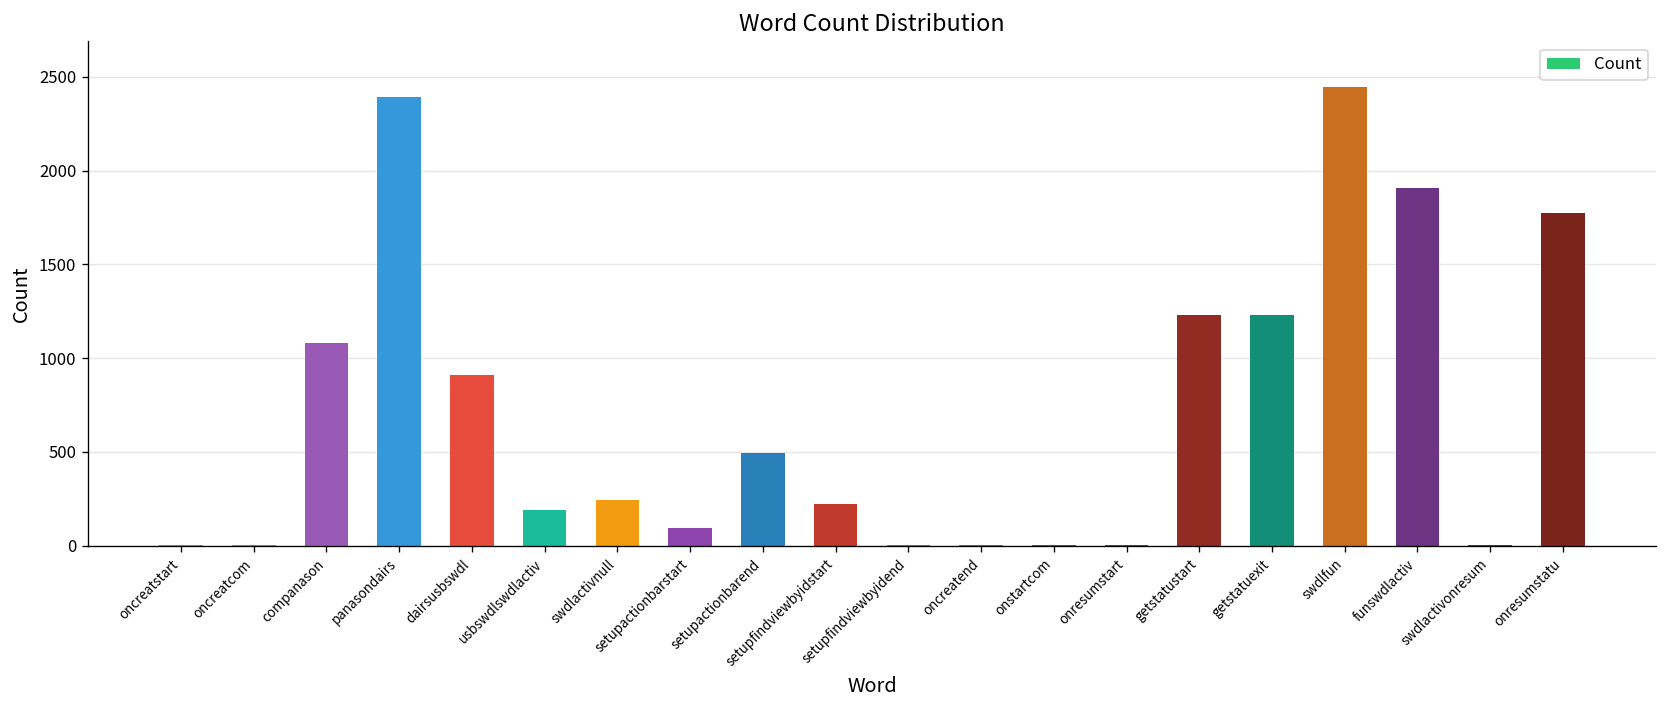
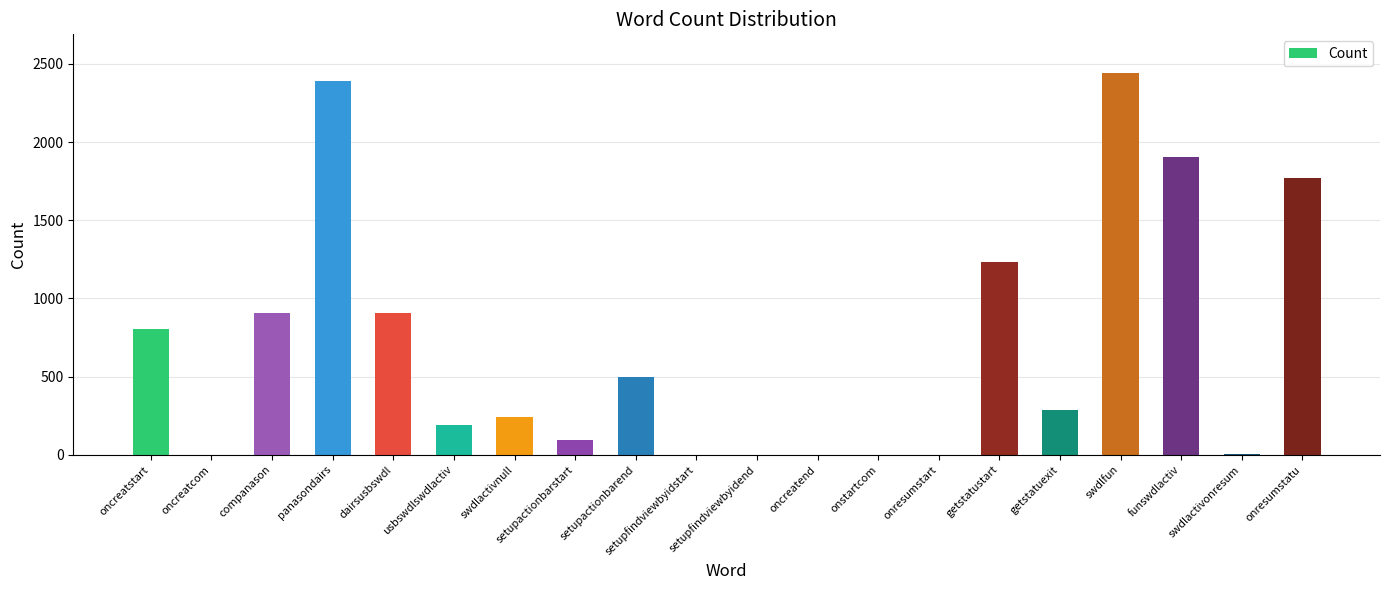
  {
-   "oncreatstart": 0,
-   "companason": 1080,
+   "oncreatstart": 800,
+   "companason": 910,
    "panasondairs": 2390,
    "dairsusbswdl": 910,
    "usbswdlswdlactiv": 190,
    "swdlactivnull": 240,
    "setupactionbarstart": 90,
    "setupactionbarend": 500,
-   "setupfindviewbyidstart": 220,
+   "setupfindviewbyidstart": 0,
    "getstatustart": 1230,
-   "getstatuexit": 1230,
+   "getstatuexit": 290,
    "swdlfun": 2450,
    "funswdlactiv": 1910,
    "onresumstatu": 1770
  }
